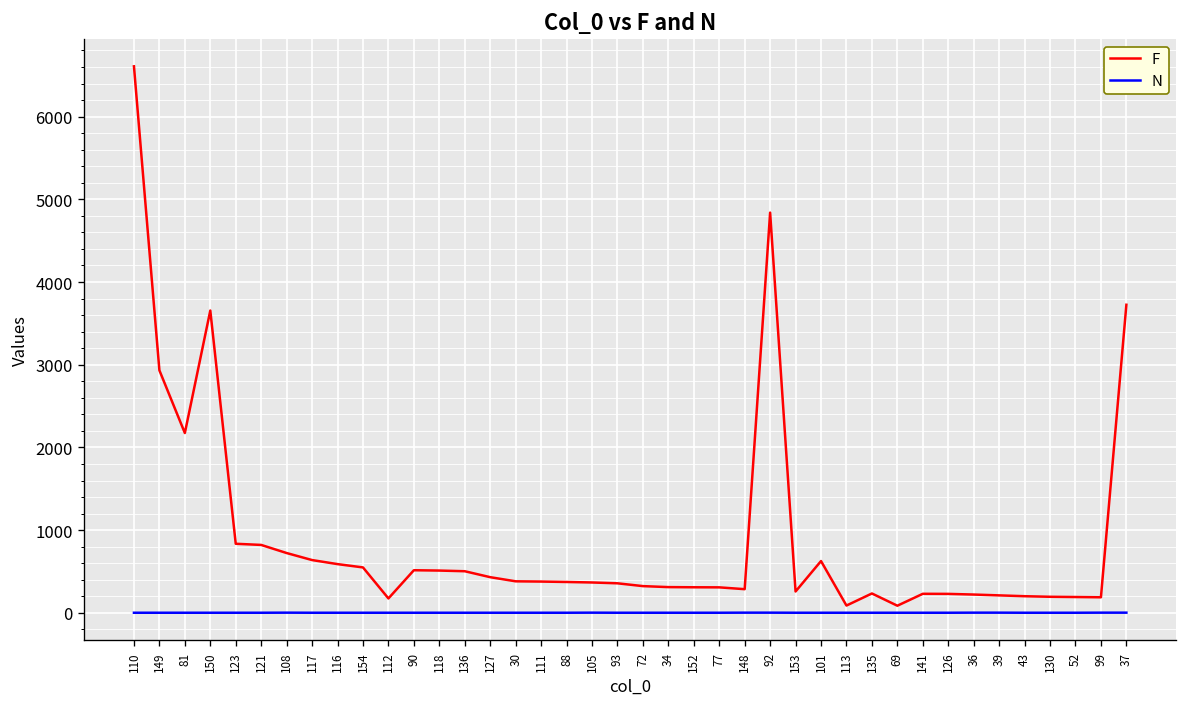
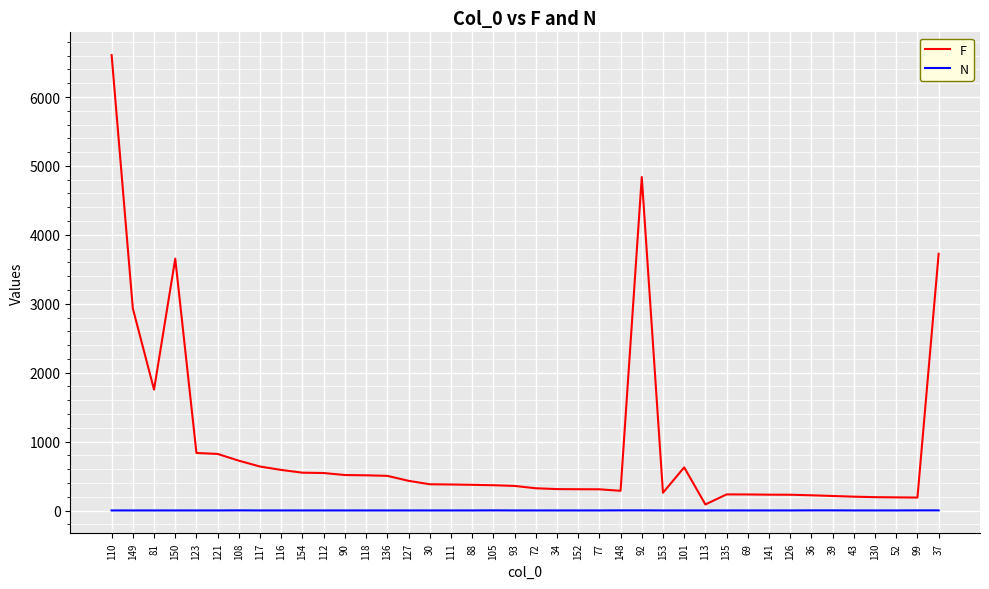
  {
    "F": {
      "110": 6600,
      "149": 2900,
-     "81": 2200,
+     "81": 1800,
      "150": 3700,
      "123": 800,
      "121": 800,
      "108": 700,
      "117": 600,
      "116": 600,
      "154": 500,
-     "112": 200,
+     "112": 500,
      "90": 500,
      "118": 500,
      "136": 500,
      "127": 400,
      "30": 400,
      "111": 400,
      "88": 400,
      "105": 400,
      "93": 400,
      "72": 300,
      "34": 300,
      "152": 300,
      "77": 300,
      "148": 300,
      "92": 4800,
      "153": 300,
      "101": 600,
      "113": 100,
      "135": 200,
-     "69": 100,
+     "69": 200,
      "141": 200,
      "126": 200,
      "36": 200,
      "39": 200,
      "43": 200,
      "130": 200,
      "52": 200,
      "99": 200,
      "37": 3700
    },
    "N": {
      "110": 0,
      "149": 0,
      "81": 0,
      "150": 0,
      "123": 0,
      "121": 0,
      "108": 0,
      "117": 0,
      "116": 0,
      "154": 0,
      "112": 0,
      "90": 0,
      "118": 0,
      "136": 0,
      "127": 0,
      "30": 0,
      "111": 0,
      "88": 0,
      "105": 0,
      "93": 0,
      "72": 0,
      "34": 0,
      "152": 0,
      "77": 0,
      "148": 0,
      "92": 0,
      "153": 0,
      "101": 0,
      "113": 0,
      "135": 0,
      "69": 0,
      "141": 0,
      "126": 0,
      "36": 0,
      "39": 0,
      "43": 0,
      "130": 0,
      "52": 0,
      "99": 0,
      "37": 0
    }
  }
